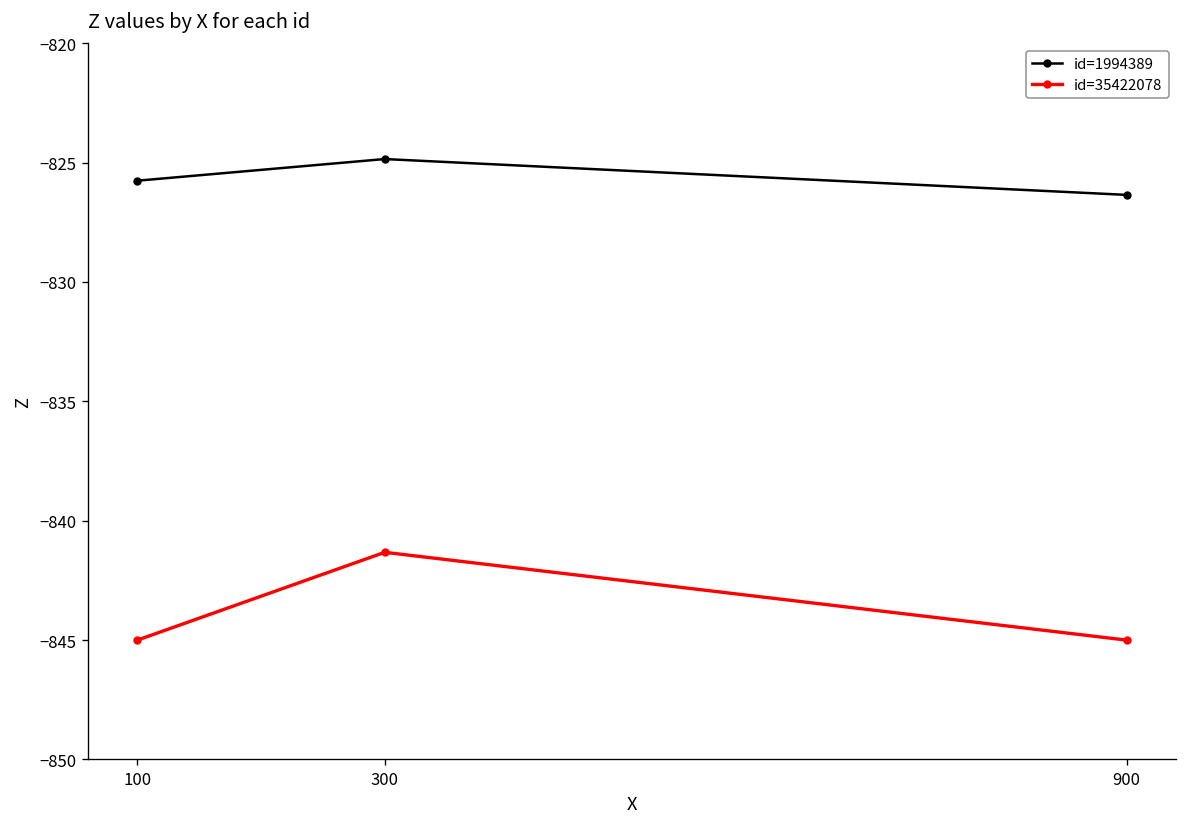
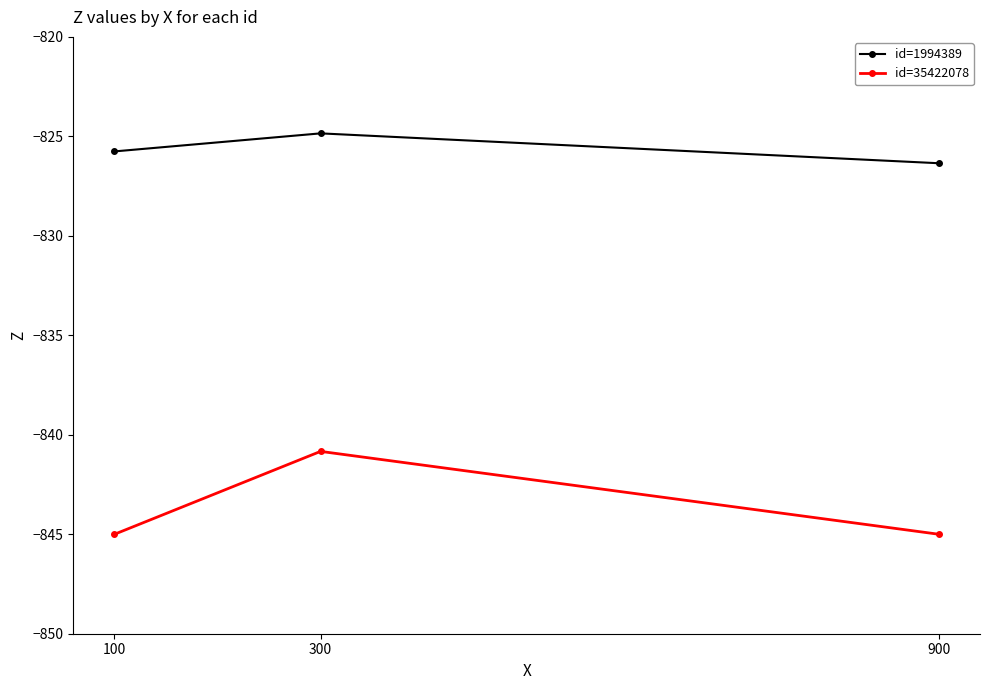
  {
    "id=1994389": {
      "100": -825.8,
      "300": -824.8,
      "900": -826.4
    },
    "id=35422078": {
      "100": -845.0,
-     "300": -841.3,
+     "300": -840.8,
      "900": -845.0
    }
  }
